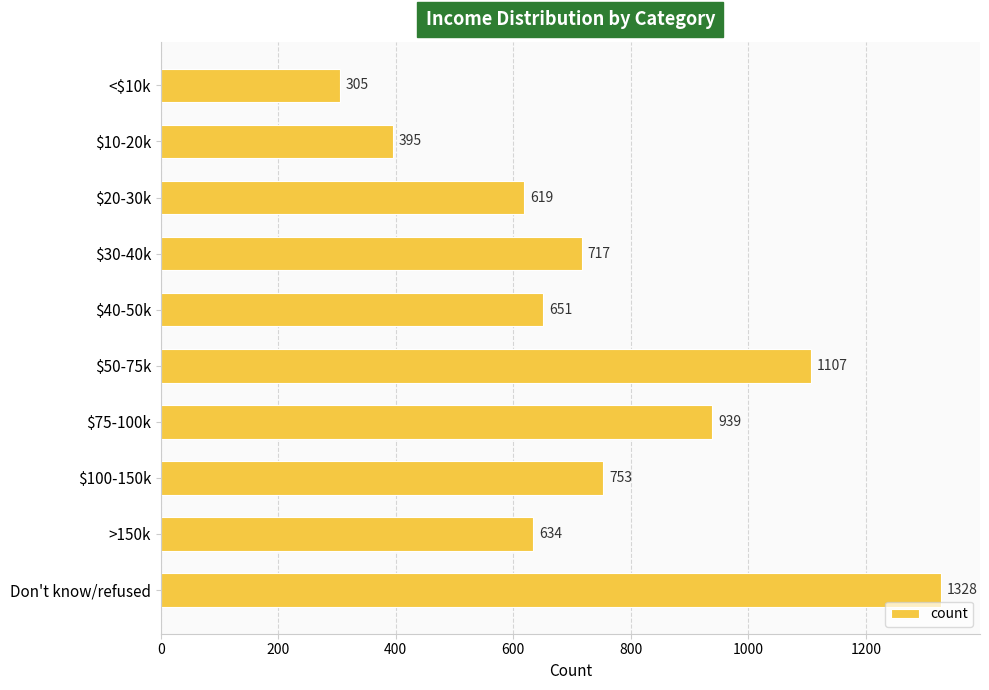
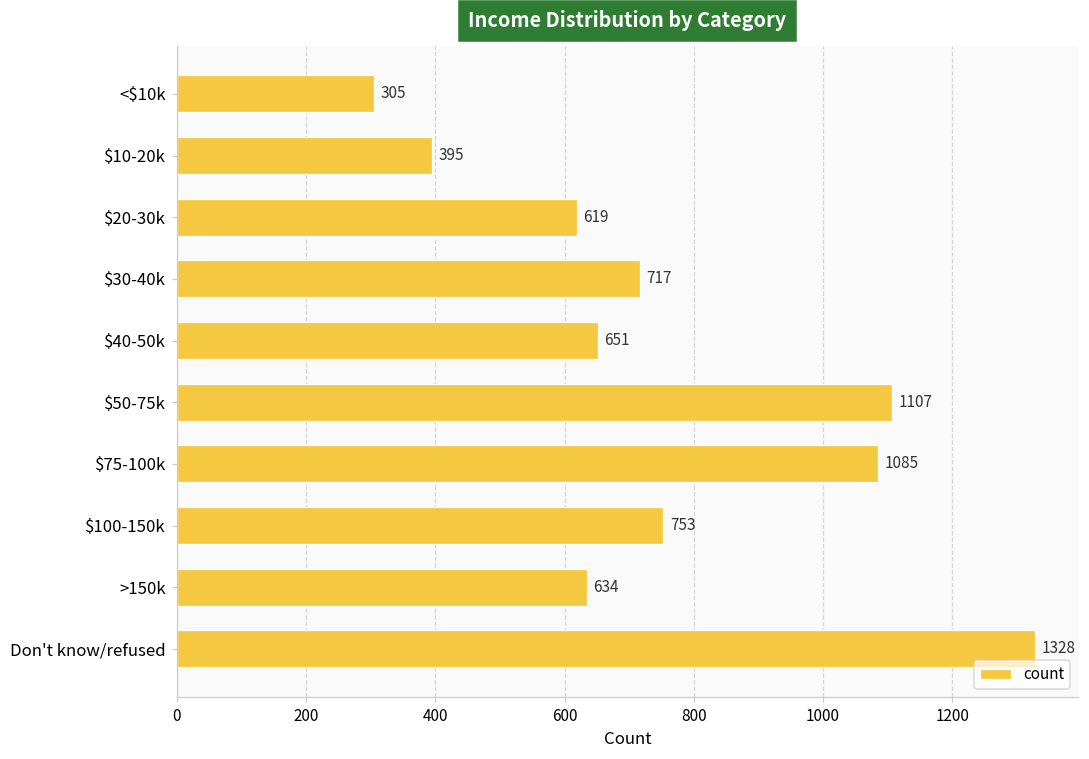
  {
    "<$10k": 305,
    "$10-20k": 395,
    "$20-30k": 619,
    "$30-40k": 717,
    "$40-50k": 651,
    "$50-75k": 1107,
-   "$75-100k": 939,
+   "$75-100k": 1085,
    "$100-150k": 753,
    ">150k": 634,
    "Don't know/refused": 1328
  }
